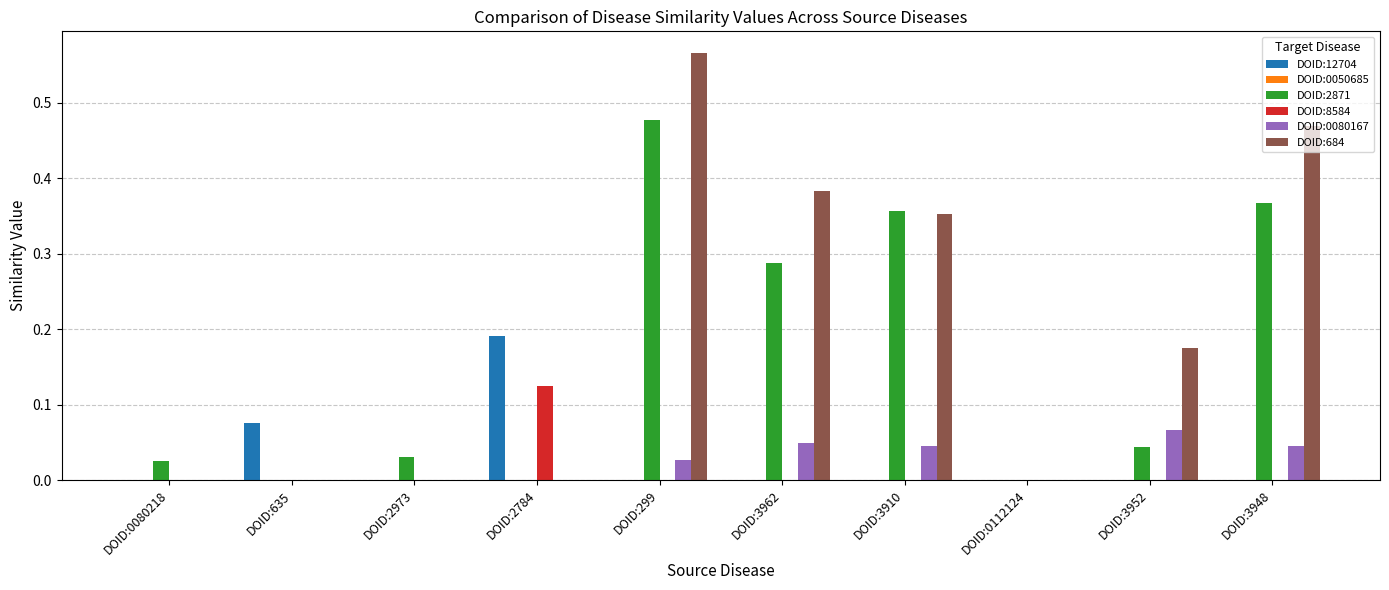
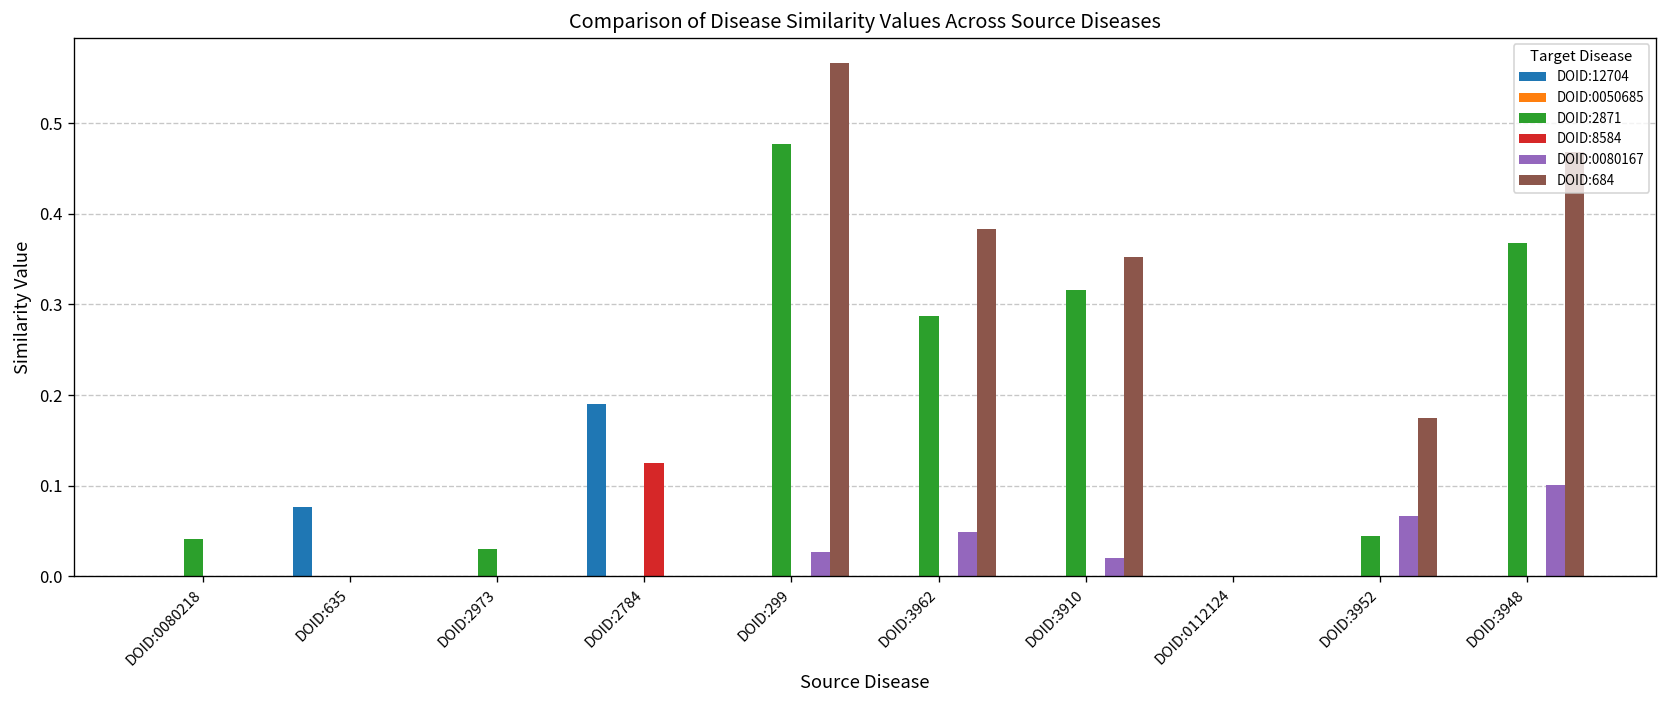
  {
    "DOID:12704": {
      "DOID:0080218": 0.00,
      "DOID:635": 0.08,
      "DOID:2973": 0.00,
      "DOID:2784": 0.19,
      "DOID:299": 0.00,
      "DOID:3962": 0.00,
      "DOID:3910": 0.00,
      "DOID:0112124": 0.00,
      "DOID:3952": 0.00,
      "DOID:3948": 0.00
    },
    "DOID:0050685": {
      "DOID:0080218": 0.00,
      "DOID:635": 0.00,
      "DOID:2973": 0.00,
      "DOID:2784": 0.00,
      "DOID:299": 0.00,
      "DOID:3962": 0.00,
      "DOID:3910": 0.00,
      "DOID:0112124": 0.00,
      "DOID:3952": 0.00,
      "DOID:3948": 0.00
    },
    "DOID:2871": {
-     "DOID:0080218": 0.02,
+     "DOID:0080218": 0.04,
      "DOID:635": 0.00,
      "DOID:2973": 0.03,
      "DOID:2784": 0.00,
      "DOID:299": 0.48,
      "DOID:3962": 0.29,
-     "DOID:3910": 0.36,
+     "DOID:3910": 0.32,
      "DOID:0112124": 0.00,
      "DOID:3952": 0.04,
      "DOID:3948": 0.37
    },
    "DOID:8584": {
      "DOID:0080218": 0.00,
      "DOID:635": 0.00,
      "DOID:2973": 0.00,
      "DOID:2784": 0.13,
      "DOID:299": 0.00,
      "DOID:3962": 0.00,
      "DOID:3910": 0.00,
      "DOID:0112124": 0.00,
      "DOID:3952": 0.00,
      "DOID:3948": 0.00
    },
    "DOID:0080167": {
      "DOID:0080218": 0.00,
      "DOID:635": 0.00,
      "DOID:2973": 0.00,
      "DOID:2784": 0.00,
      "DOID:299": 0.03,
      "DOID:3962": 0.05,
-     "DOID:3910": 0.04,
+     "DOID:3910": 0.02,
      "DOID:0112124": 0.00,
      "DOID:3952": 0.07,
-     "DOID:3948": 0.05
+     "DOID:3948": 0.10
    },
    "DOID:684": {
      "DOID:0080218": 0.00,
      "DOID:635": 0.00,
      "DOID:2973": 0.00,
      "DOID:2784": 0.00,
      "DOID:299": 0.57,
      "DOID:3962": 0.38,
      "DOID:3910": 0.35,
      "DOID:0112124": 0.00,
      "DOID:3952": 0.17
    }
  }
